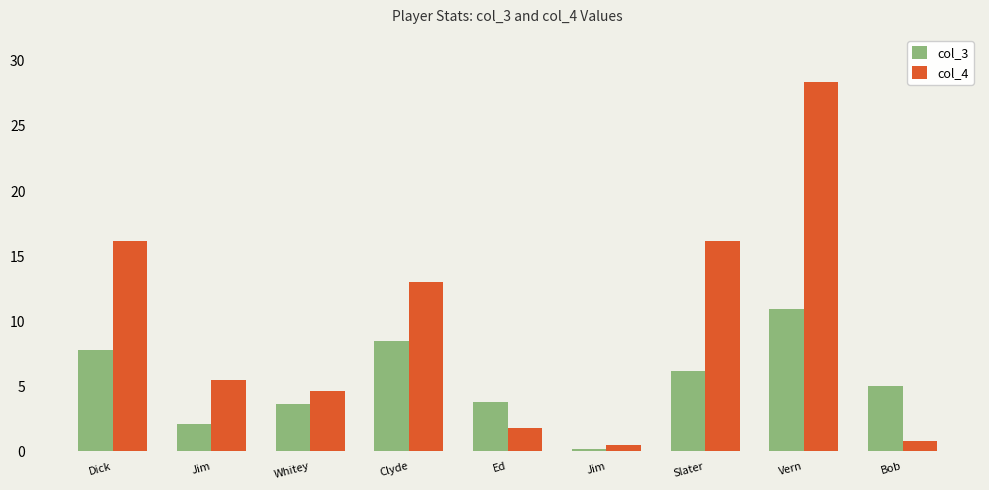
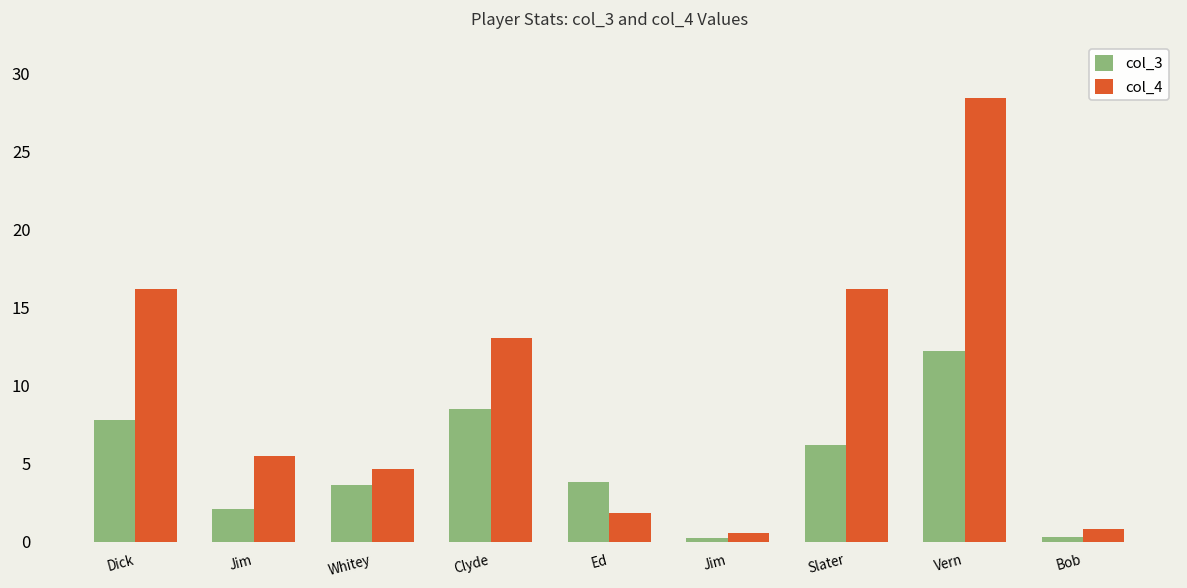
  {
    "col_3": {
      "Dick": 7.8,
      "Whitey": 3.6,
      "Clyde": 8.5,
      "Ed": 3.8,
      "Slater": 6.2,
-     "Vern": 10.9,
-     "Bob": 5.0
+     "Vern": 12.2,
+     "Bob": 0.3
    },
    "col_4": {
      "Dick": 16.1,
      "Whitey": 4.7,
      "Clyde": 13.0,
      "Ed": 1.8,
      "Slater": 16.1,
      "Vern": 28.4,
      "Bob": 0.8
    }
  }
